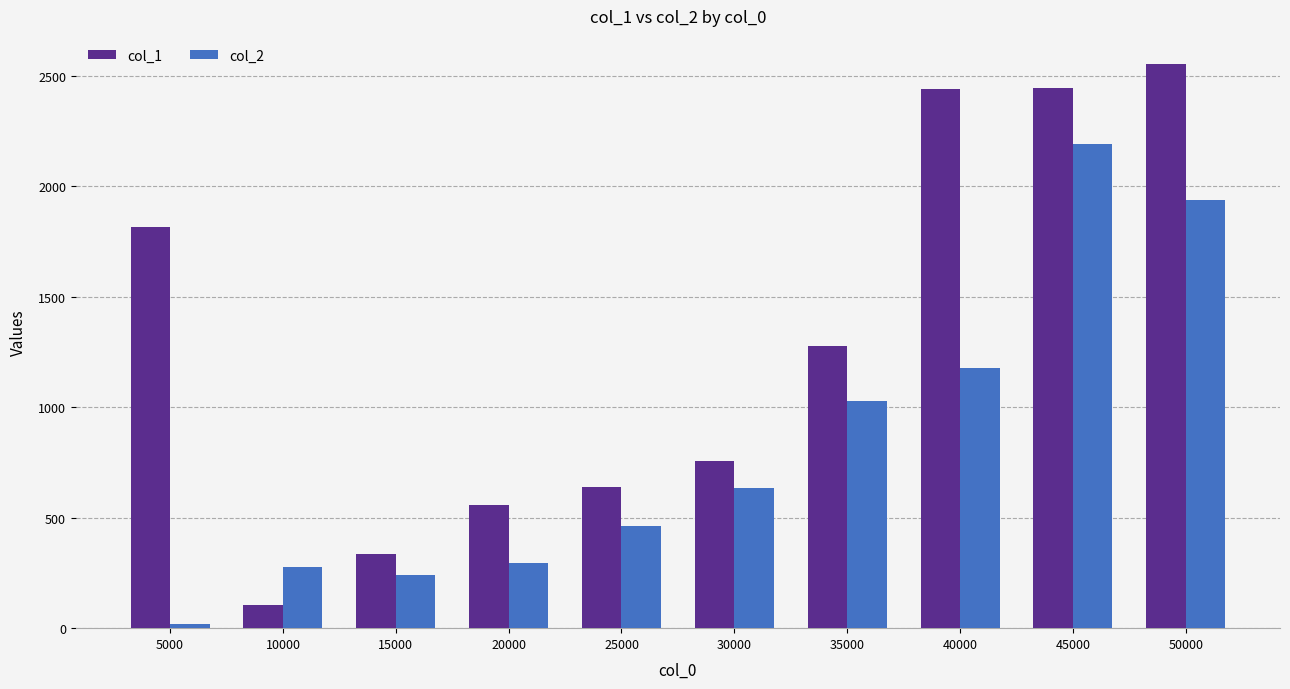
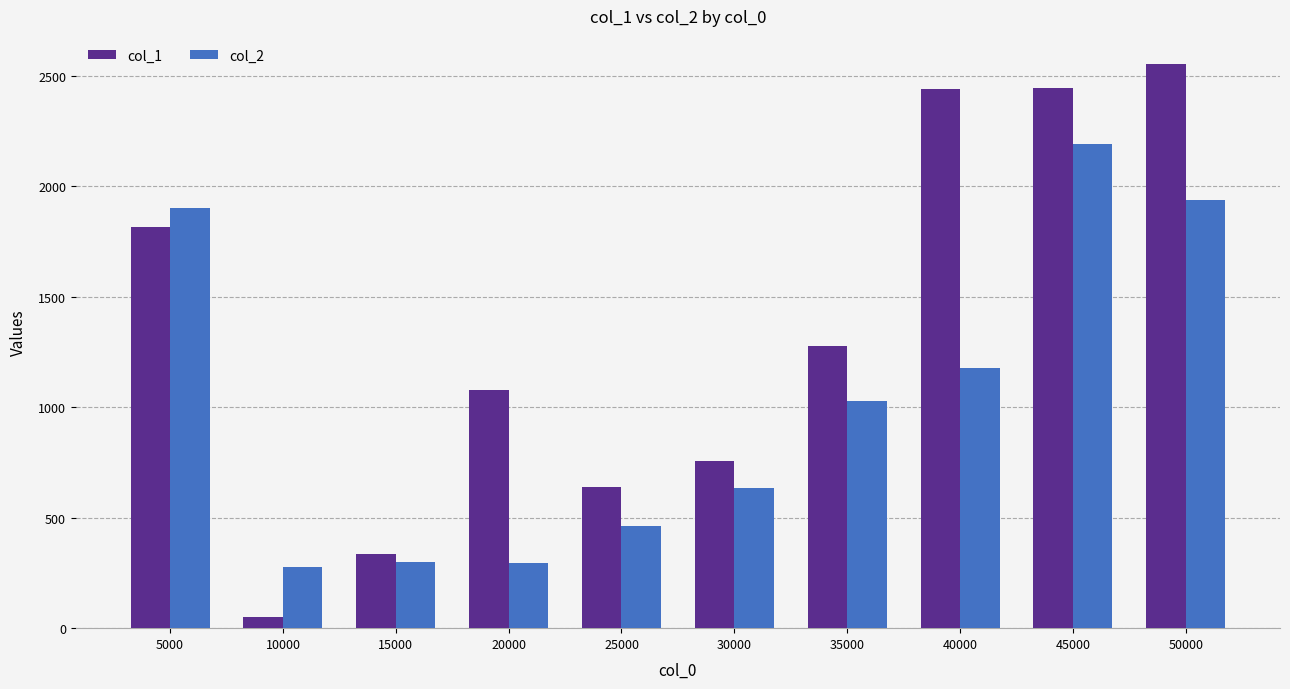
  {
    "col_1": {
      "5000": 1820,
-     "10000": 110,
+     "10000": 50,
      "15000": 340,
-     "20000": 560,
+     "20000": 1080,
      "25000": 640,
      "30000": 760,
      "35000": 1280,
      "40000": 2440,
      "45000": 2450,
      "50000": 2550
    },
    "col_2": {
-     "5000": 20,
+     "5000": 1900,
      "10000": 280,
-     "15000": 240,
+     "15000": 300,
      "20000": 300,
      "25000": 460,
      "30000": 640,
      "35000": 1030,
      "40000": 1180,
      "45000": 2190,
      "50000": 1940
    }
  }
